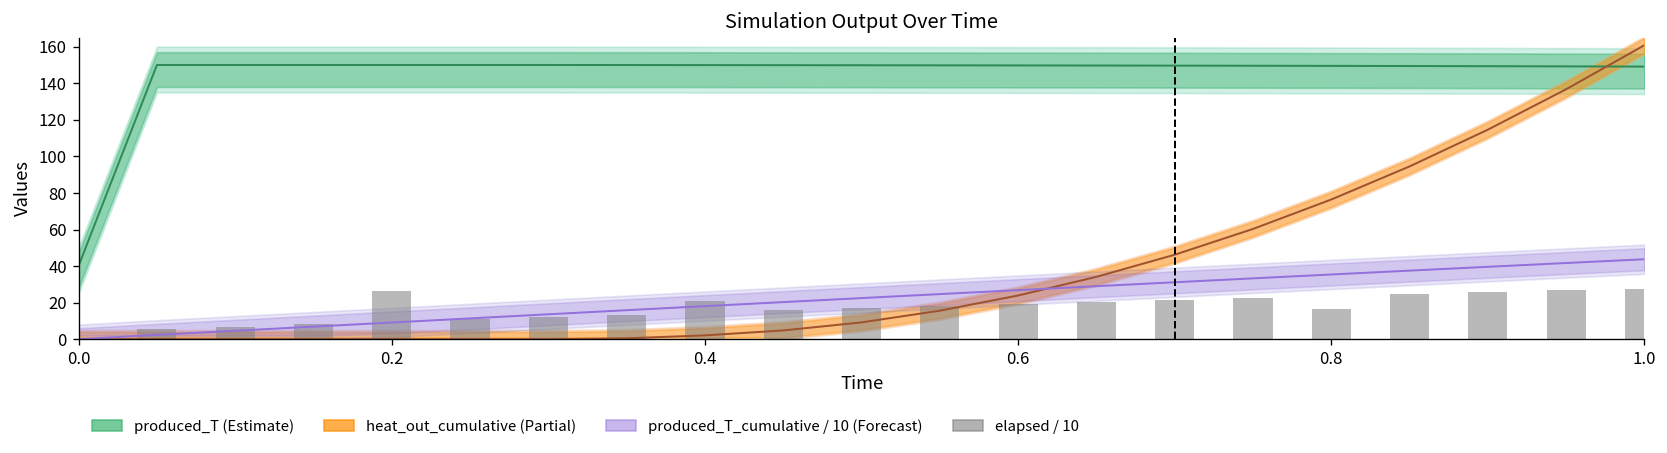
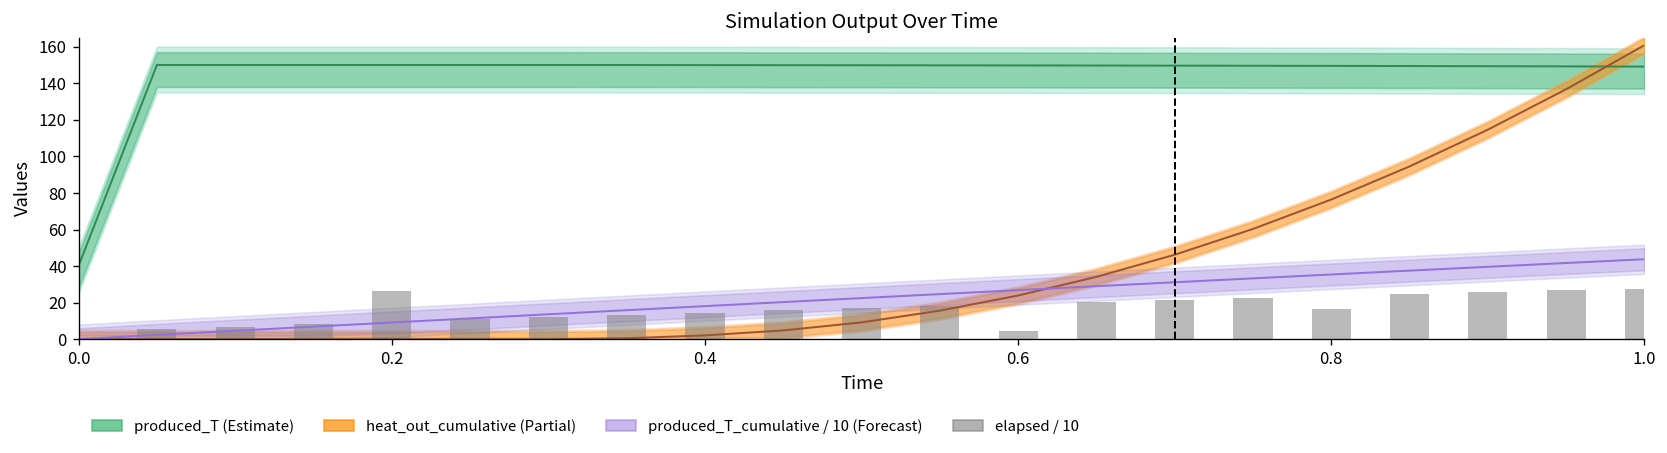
  {
    "elapsed / 10": {
      "0.0": 0,
      "0.2": 26,
-     "0.4": 21,
-     "0.6": 19,
+     "0.4": 15,
+     "0.6": 4,
      "0.8": 16,
      "1.0": 28
    }
  }
